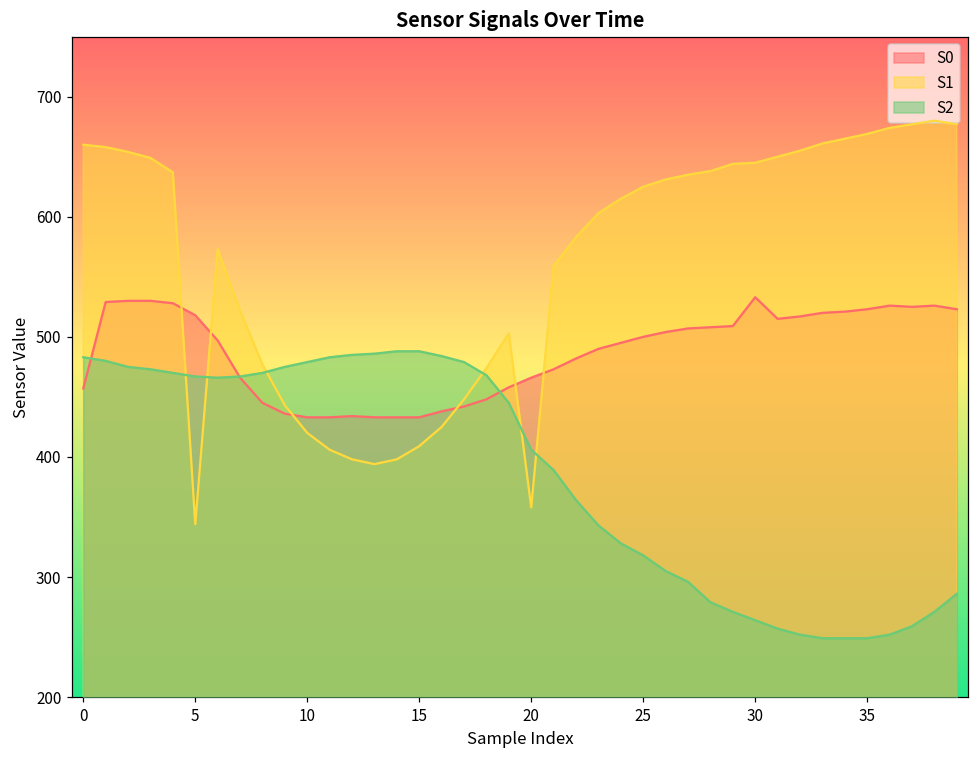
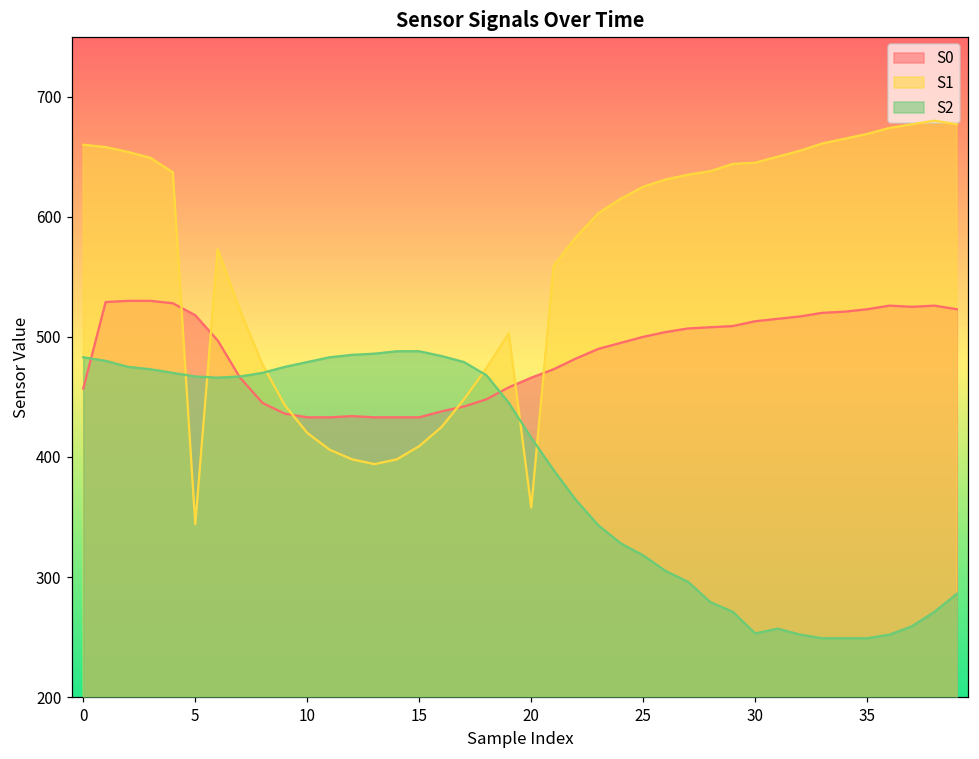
  {
    "S0": {
      "0": 457,
      "5": 518,
      "10": 433,
      "15": 433,
      "20": 466,
      "25": 500,
-     "30": 533,
+     "30": 513,
      "35": 523
    },
    "S1": {
      "0": 660,
      "5": 344,
      "10": 420,
      "15": 409,
      "20": 358,
      "25": 625,
      "30": 645,
      "35": 669
    },
    "S2": {
      "0": 483,
      "5": 467,
      "10": 479,
      "15": 488,
-     "20": 406,
+     "20": 416,
      "25": 318,
-     "30": 264,
+     "30": 253,
      "35": 249
    }
  }
